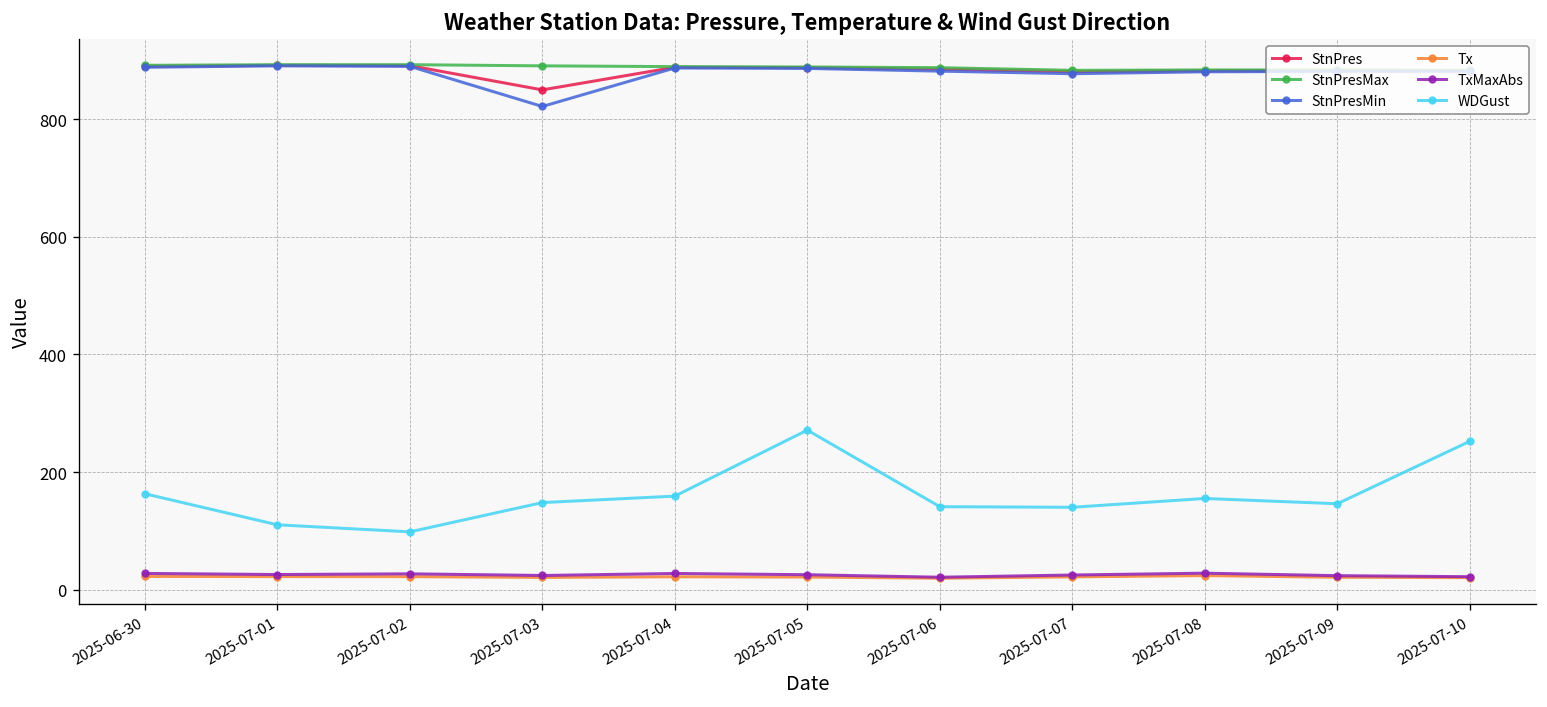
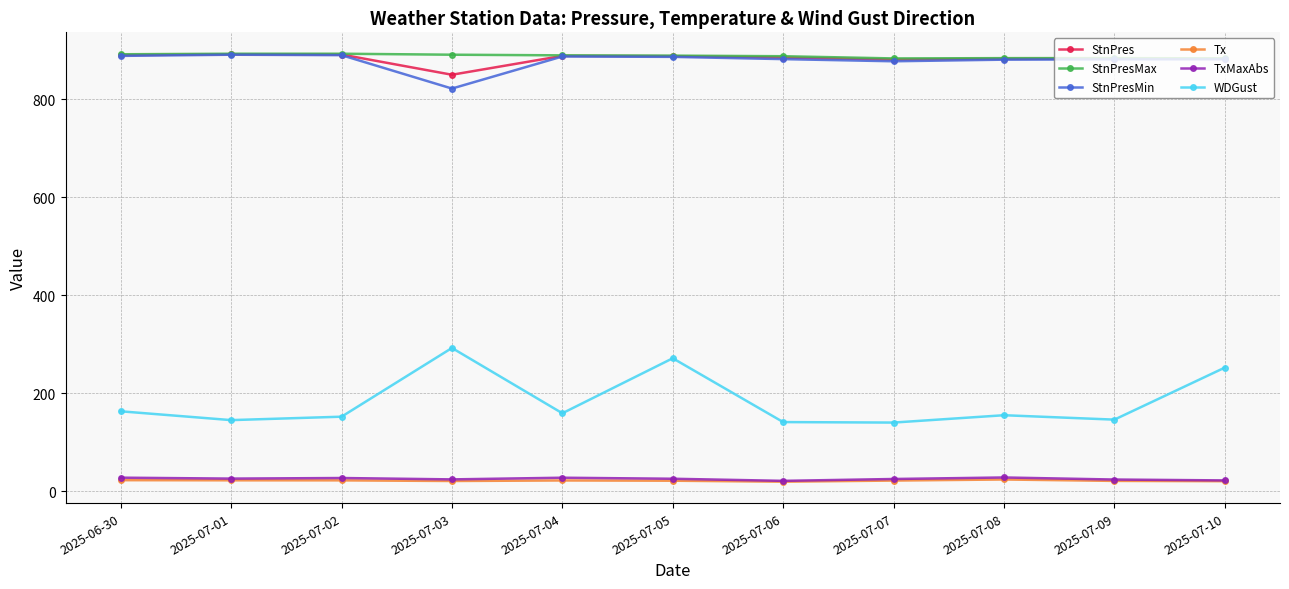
  {
    "StnPres": {
      "2025-07-03": 850
    },
    "StnPresMax": {
      "2025-07-03": 890
    },
    "StnPresMin": {
      "2025-07-03": 820
    },
    "Tx": {
      "2025-07-04": 20
    },
    "TxMaxAbs": {
      "2025-07-04": 30
    },
    "WDGust": {
      "2025-06-30": 160,
-     "2025-07-01": 110,
-     "2025-07-02": 100,
-     "2025-07-03": 150,
+     "2025-07-01": 150,
+     "2025-07-02": 150,
+     "2025-07-03": 290,
      "2025-07-04": 160,
      "2025-07-05": 270,
      "2025-07-06": 140,
      "2025-07-07": 140,
      "2025-07-08": 160,
      "2025-07-09": 150,
      "2025-07-10": 250
    }
  }
